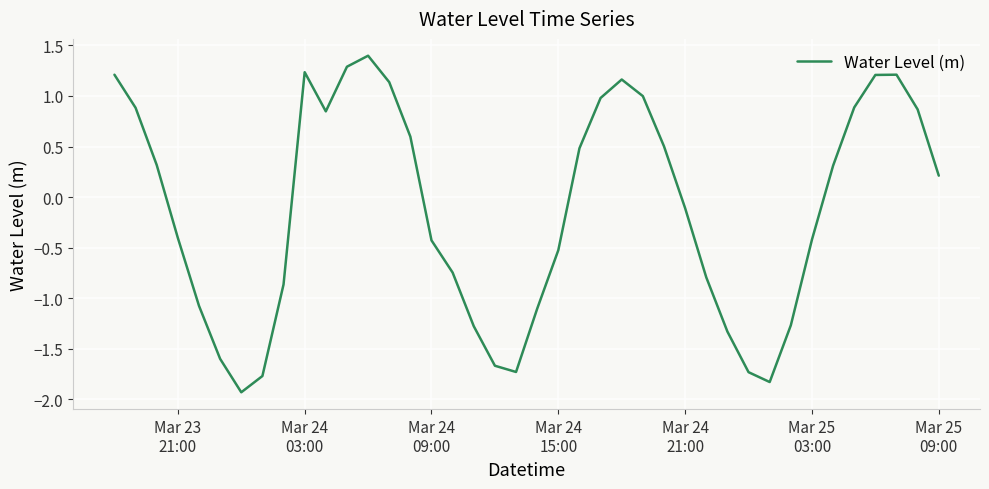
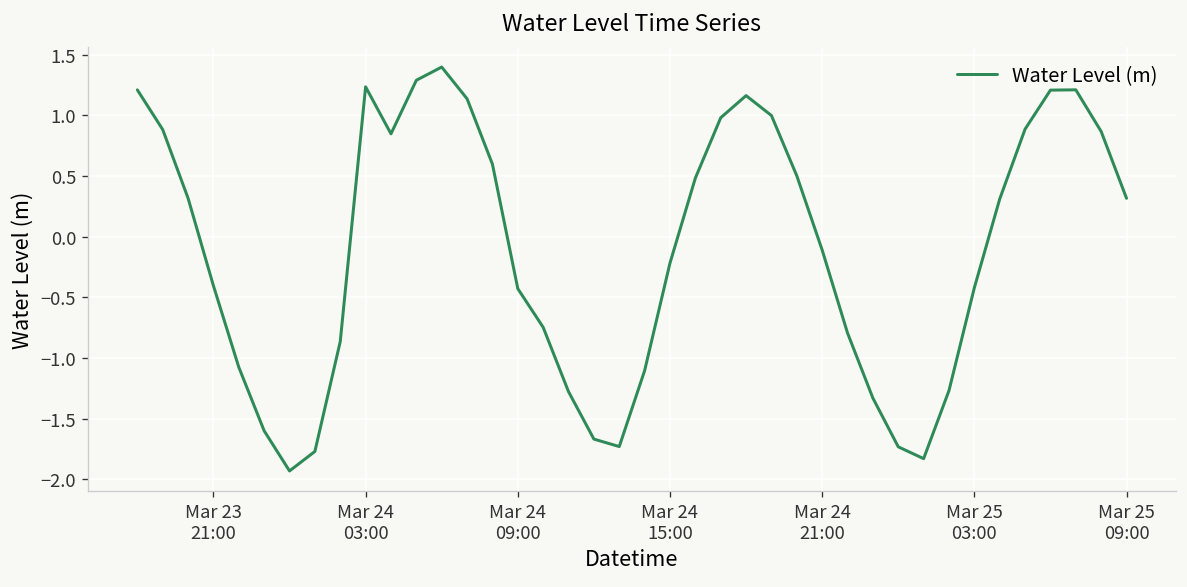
  {
    "Mar 23 21:00": -0.40,
    "Mar 24 03:00": 1.24,
    "Mar 24 09:00": -0.43,
-   "Mar 24 15:00": -0.52,
+   "Mar 24 15:00": -0.22,
    "Mar 24 21:00": -0.11,
    "Mar 25 03:00": -0.42,
-   "Mar 25 09:00": 0.21
+   "Mar 25 09:00": 0.32
  }
